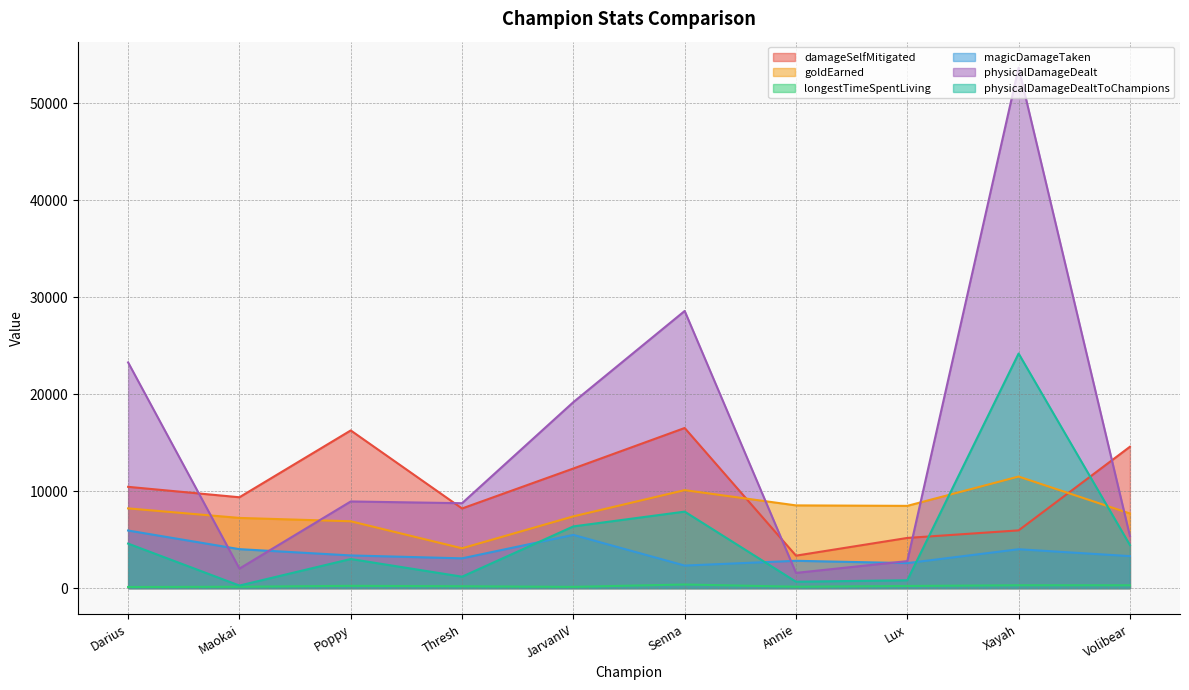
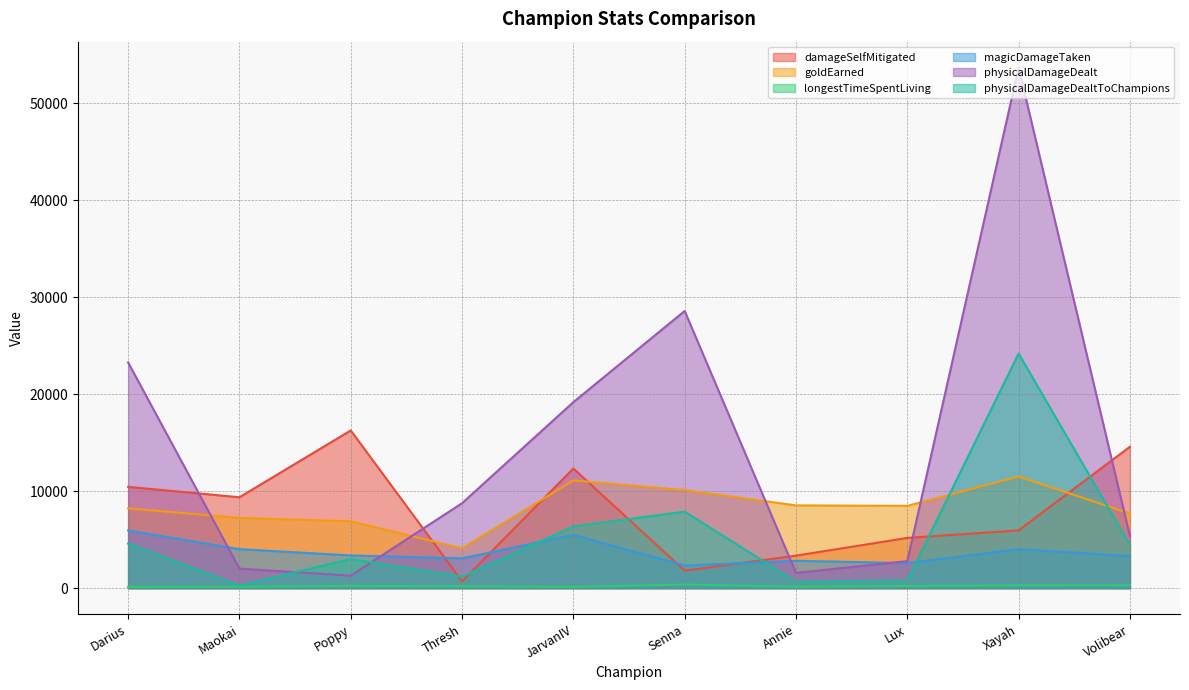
  {
    "damageSelfMitigated": {
      "Darius": 10000,
      "Maokai": 9000,
      "Poppy": 16000,
-     "Thresh": 8000,
+     "Thresh": 1000,
      "JarvanIV": 12000,
-     "Senna": 17000,
+     "Senna": 2000,
      "Annie": 3000,
      "Lux": 5000,
      "Xayah": 6000,
      "Volibear": 15000
    },
    "goldEarned": {
      "Darius": 8000,
      "Maokai": 7000,
      "Poppy": 7000,
      "Thresh": 4000,
-     "JarvanIV": 7000,
+     "JarvanIV": 11000,
      "Senna": 10000,
      "Annie": 9000,
      "Lux": 8000,
      "Xayah": 12000,
      "Volibear": 8000
    },
    "physicalDamageDealt": {
      "Darius": 23000,
      "Maokai": 2000,
-     "Poppy": 9000,
+     "Poppy": 1000,
      "Thresh": 9000,
      "JarvanIV": 19000,
      "Senna": 29000,
      "Annie": 2000,
      "Volibear": 5000
    }
  }
